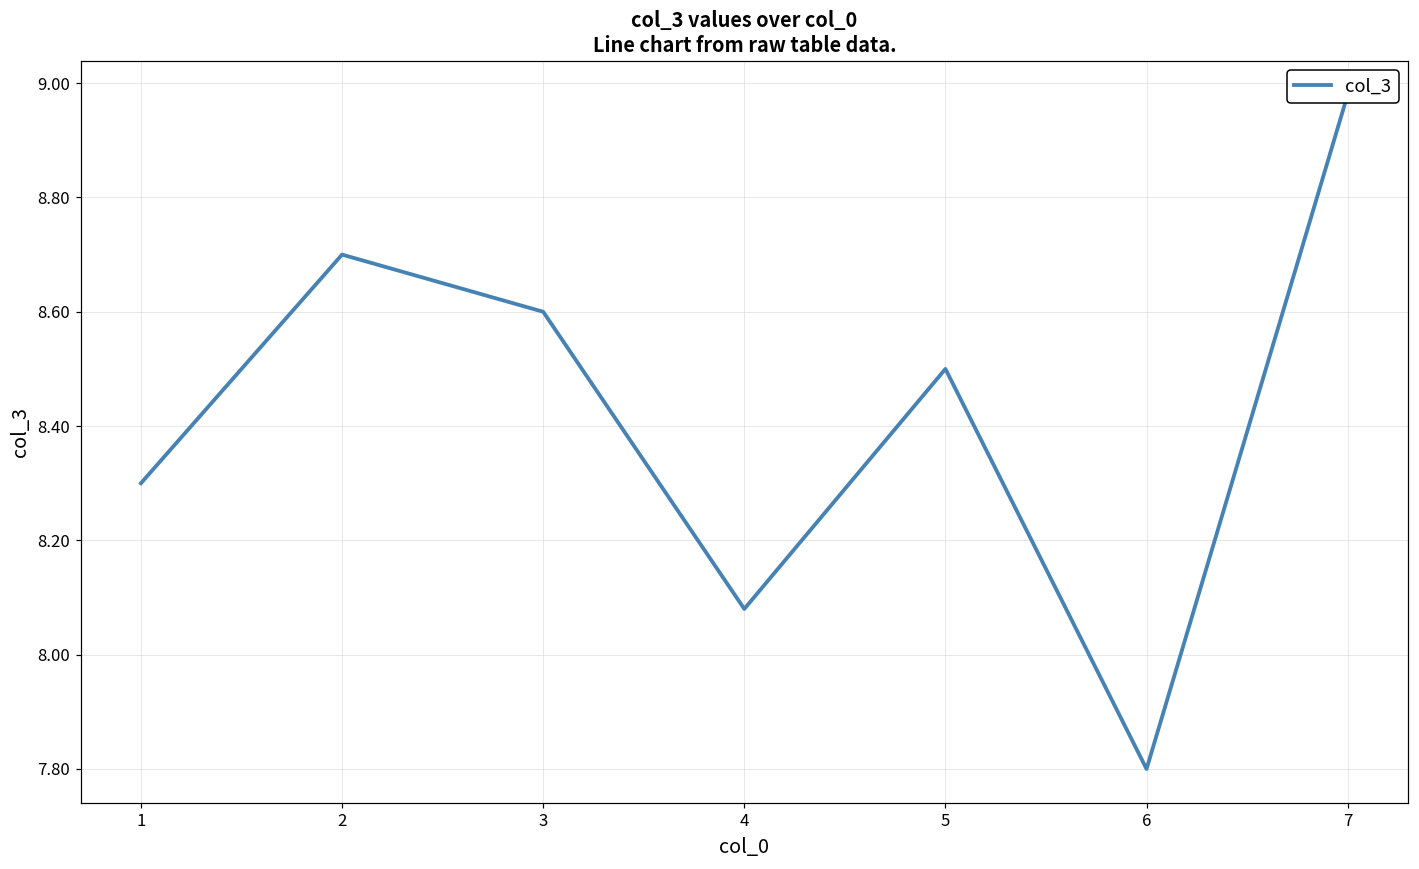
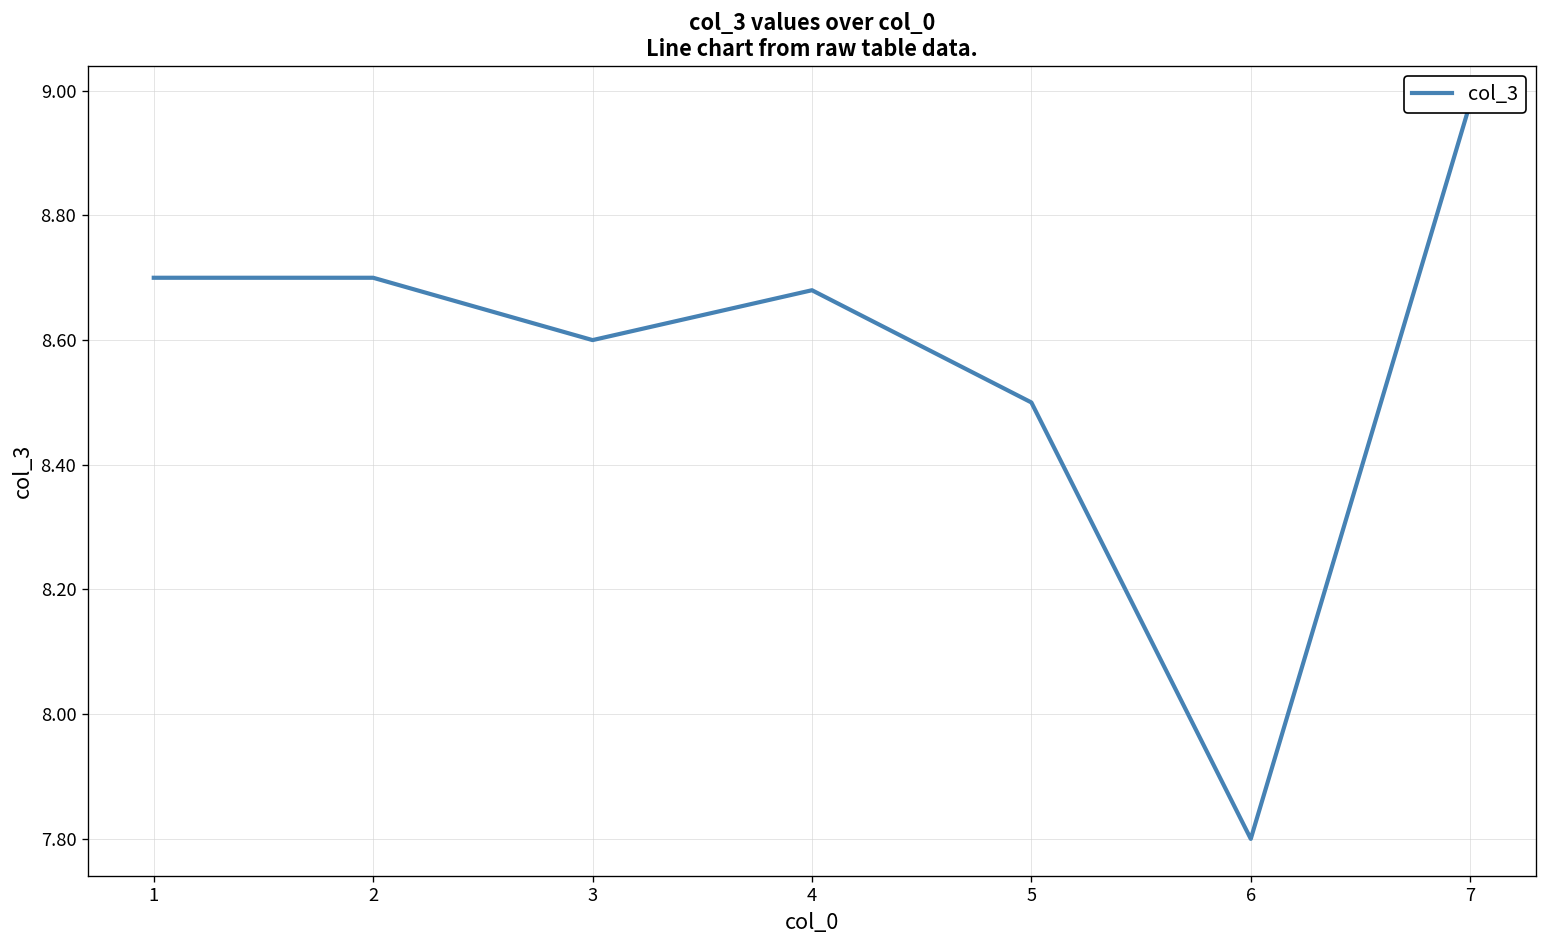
  {
-   "1": 8.3,
+   "1": 8.7,
    "2": 8.70,
    "3": 8.60,
-   "4": 8.08,
+   "4": 8.68,
    "5": 8.50,
    "6": 7.80
  }
